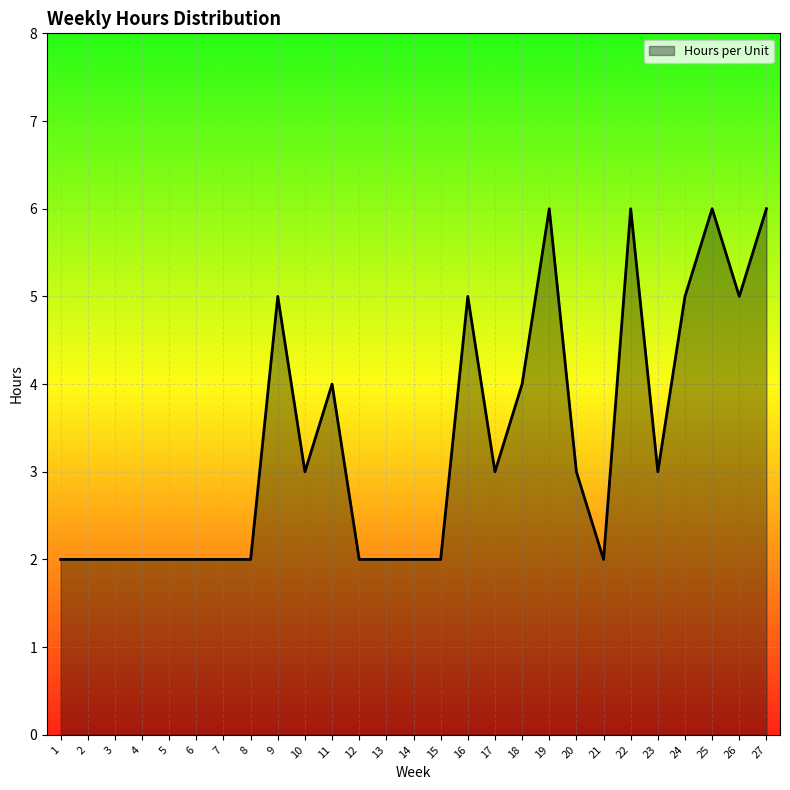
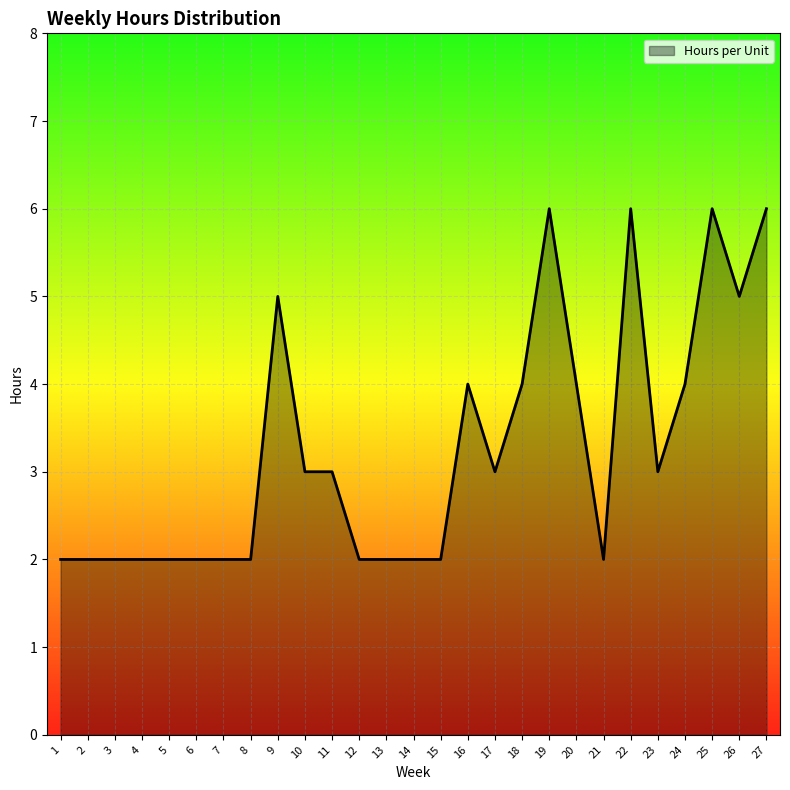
  {
    "1": 2,
    "2": 2,
    "3": 2,
    "4": 2,
    "5": 2,
    "6": 2,
    "7": 2,
    "8": 2,
    "9": 5,
    "10": 3,
-   "11": 4,
+   "11": 3,
    "12": 2,
    "13": 2,
    "14": 2,
    "15": 2,
-   "16": 5,
+   "16": 4,
    "17": 3,
    "18": 4,
    "19": 6,
-   "20": 3,
+   "20": 4,
    "21": 2,
    "22": 6,
    "23": 3,
-   "24": 5,
+   "24": 4,
    "25": 6,
    "26": 5,
    "27": 6
  }
